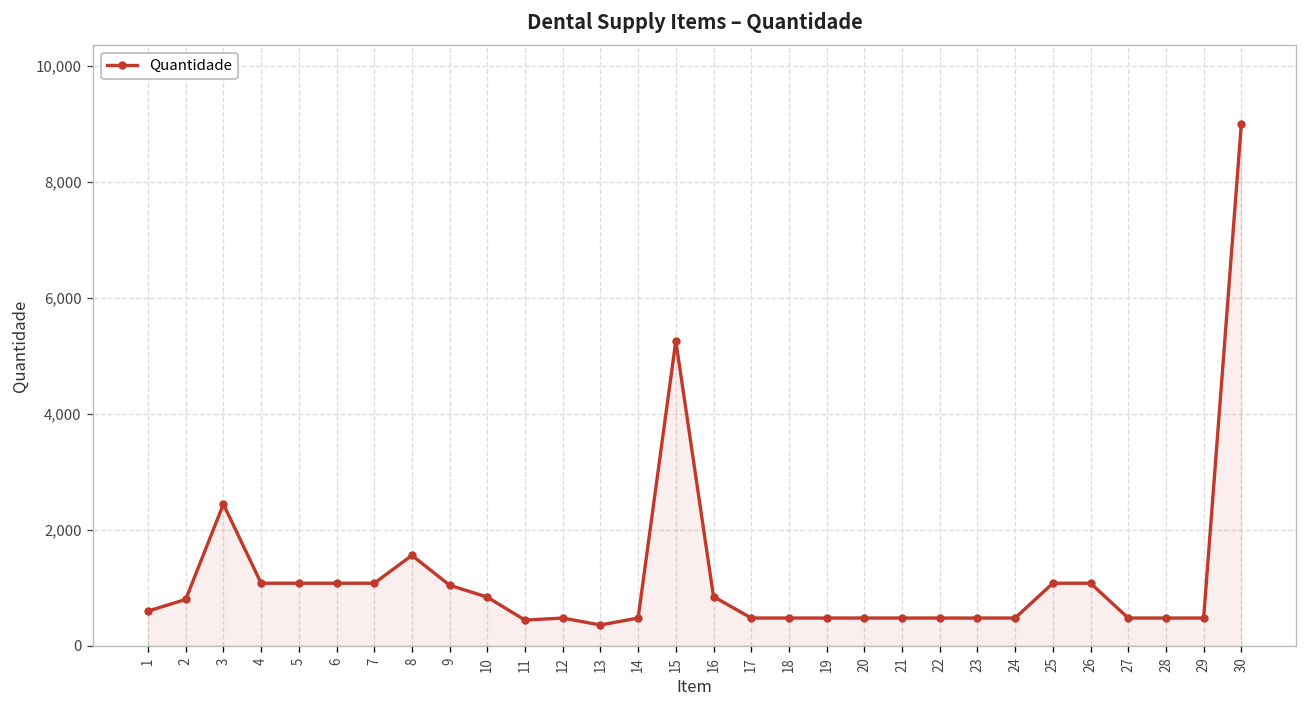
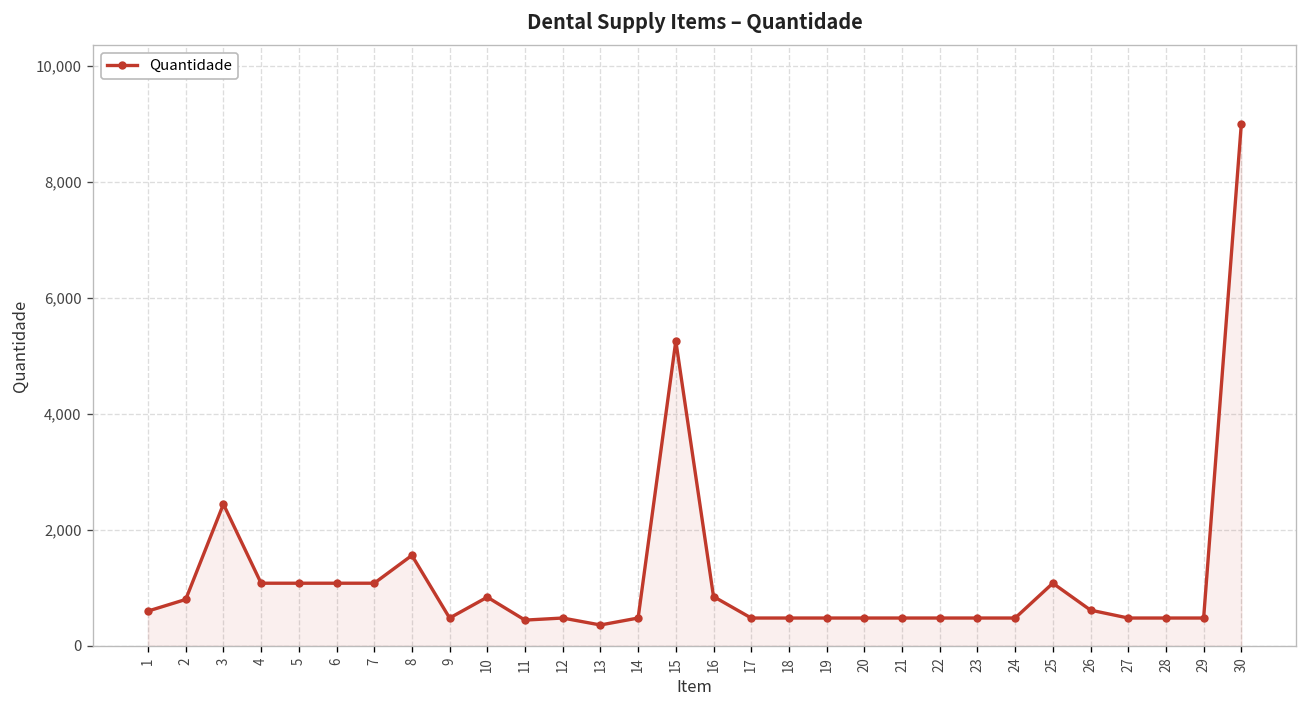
  {
    "1": "600",
    "2": "800",
    "3": "2,400",
    "4": "1,100",
    "5": "1,100",
    "6": "1,100",
    "7": "1,100",
    "8": "1,600",
-   "9": "1,000",
+   "9": "500",
    "10": "800",
    "11": "400",
    "12": "500",
    "13": "400",
    "14": "500",
    "15": "5,300",
    "16": "900",
    "17": "500",
    "18": "500",
    "19": "500",
    "20": "500",
    "21": "500",
    "22": "500",
    "23": "500",
    "24": "500",
    "25": "1,100",
-   "26": "1,100",
+   "26": "600",
    "27": "500",
    "28": "500",
    "29": "500",
    "30": "9,000"
  }
